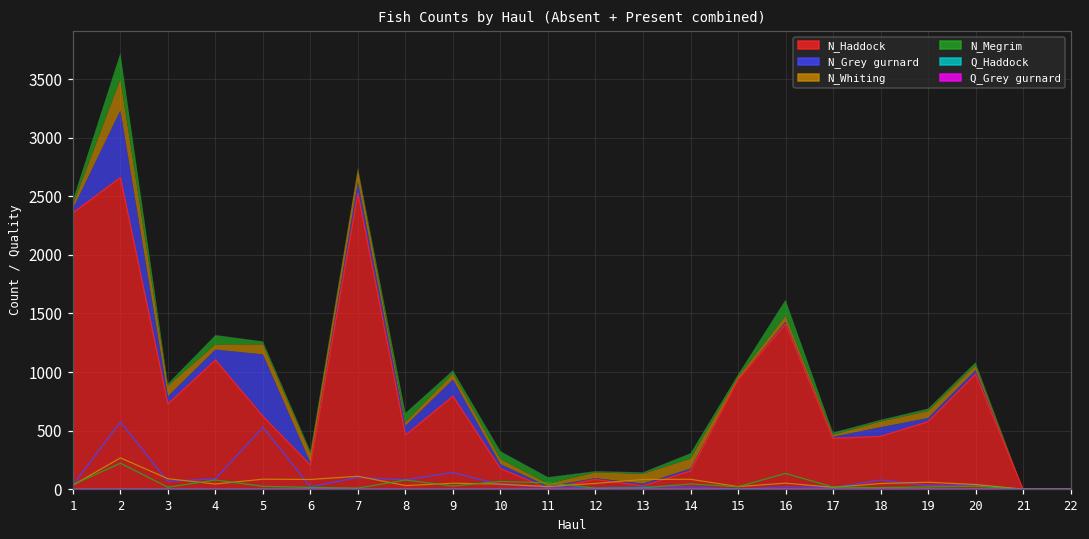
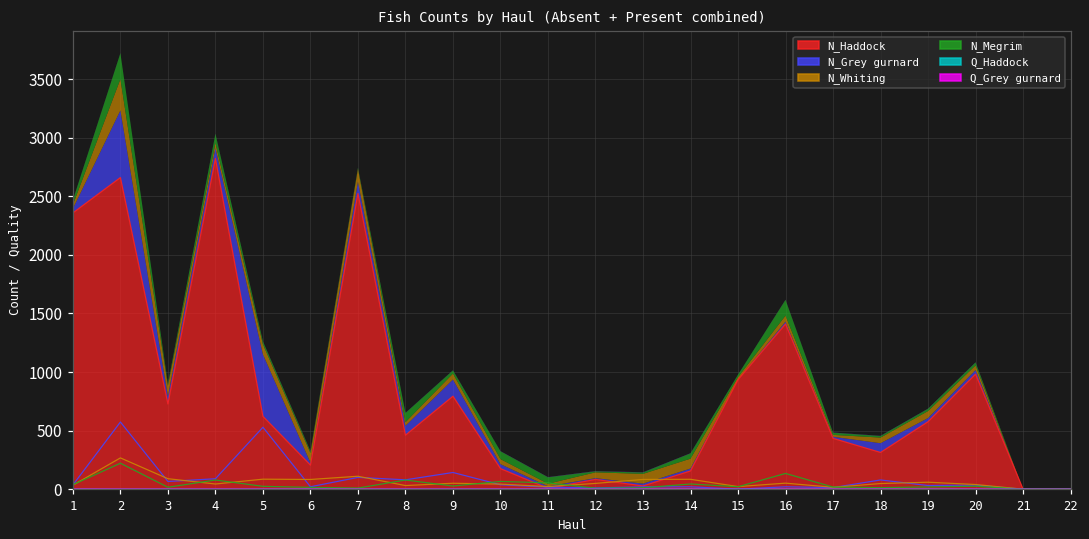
  {
    "N_Haddock": {
      "1": 2360,
      "2": 2660,
      "3": 730,
-     "4": 1100,
+     "4": 2820,
      "5": 620,
      "7": 2520,
      "8": 460,
      "9": 790,
      "10": 180,
-     "18": 450,
+     "18": 310,
      "19": 580,
      "20": 980
    }
  }
